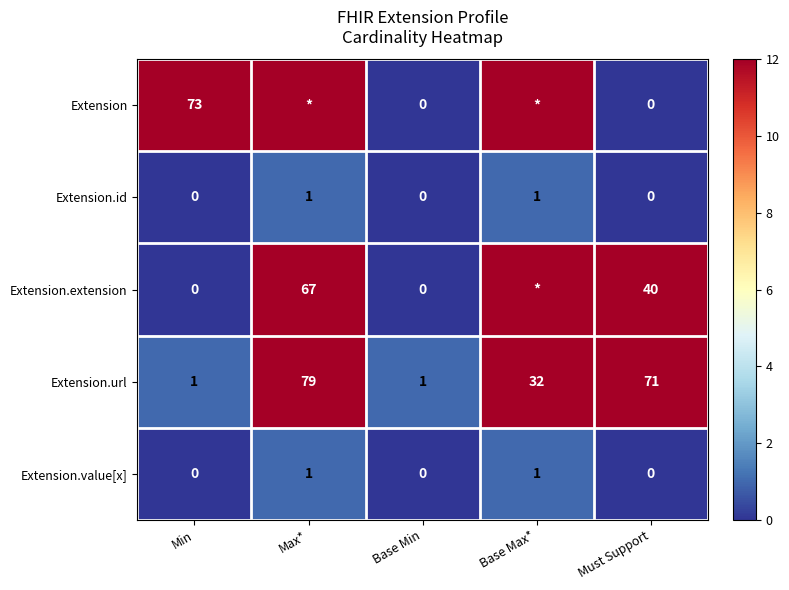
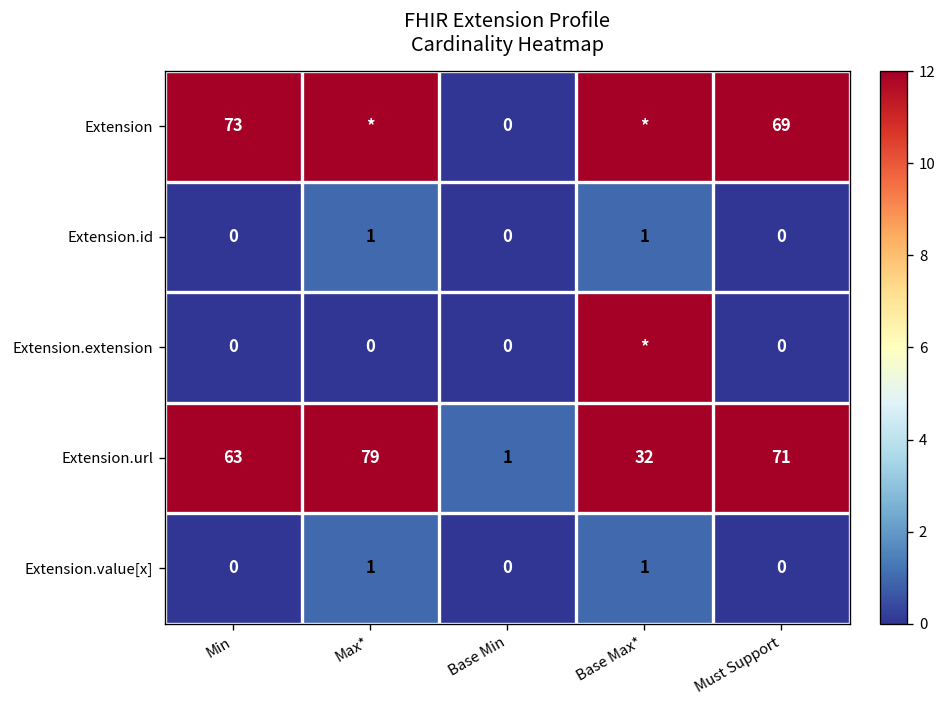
  {
    "Extension": {
      "Min": 73,
      "Base Min": 0,
-     "Must Support": 0
+     "Must Support": 69
    },
    "Extension.id": {
      "Min": 0,
      "Max*": 1,
      "Base Min": 0,
      "Base Max*": 1,
      "Must Support": 0
    },
    "Extension.extension": {
      "Min": 0,
-     "Max*": 67,
+     "Max*": 0,
      "Base Min": 0,
-     "Must Support": 40
+     "Must Support": 0
    },
    "Extension.url": {
-     "Min": 1,
+     "Min": 63,
      "Max*": 79,
      "Base Min": 1,
      "Base Max*": 32,
      "Must Support": 71
    },
    "Extension.value[x]": {
      "Min": 0,
      "Max*": 1,
      "Base Min": 0,
      "Base Max*": 1,
      "Must Support": 0
    }
  }
